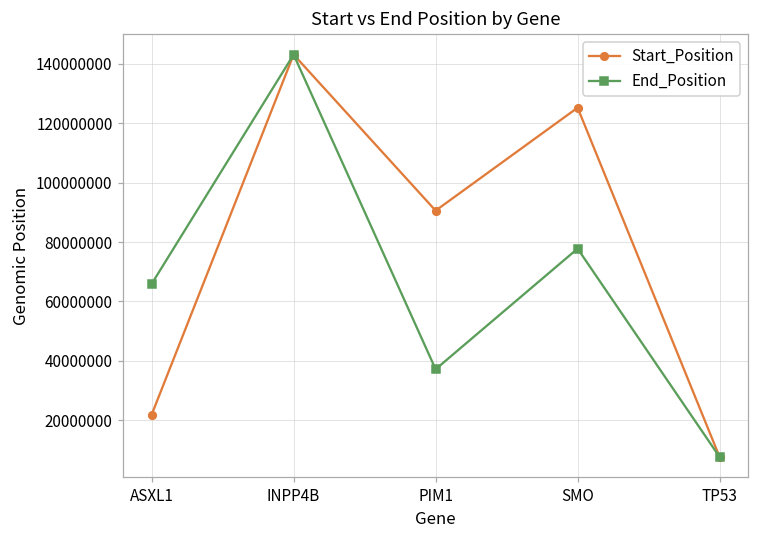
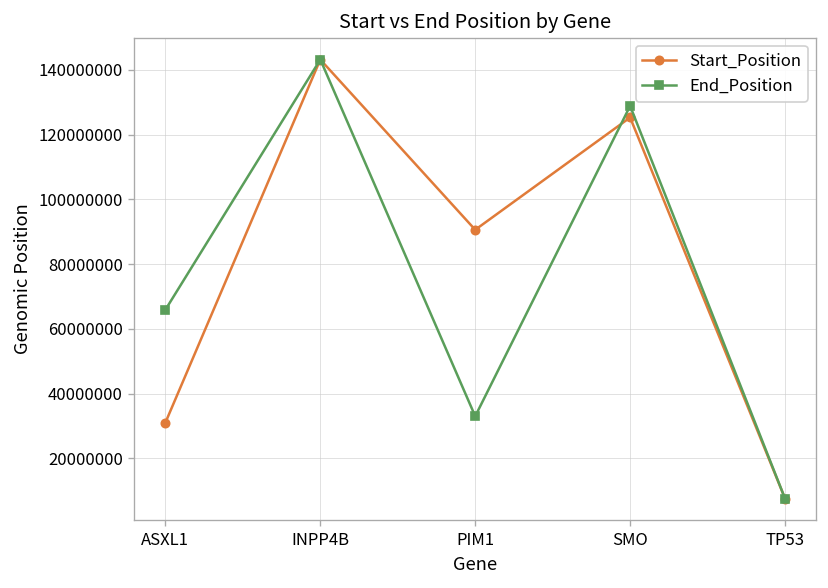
  {
    "Start_Position": {
-     "ASXL1": 22000000,
+     "ASXL1": 31000000,
      "PIM1": 91000000,
      "SMO": 125000000
    },
    "End_Position": {
      "ASXL1": 66000000,
-     "PIM1": 37000000,
-     "SMO": 78000000
+     "PIM1": 33000000,
+     "SMO": 129000000
    }
  }
